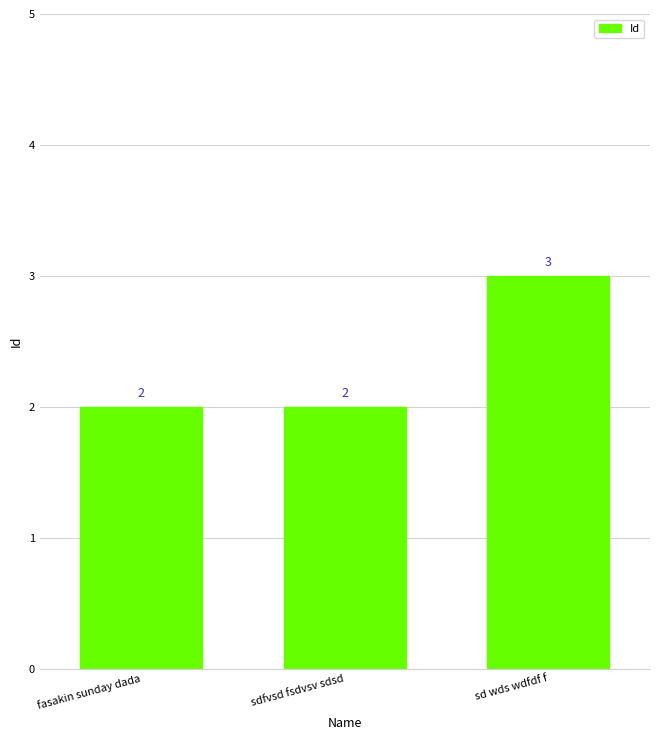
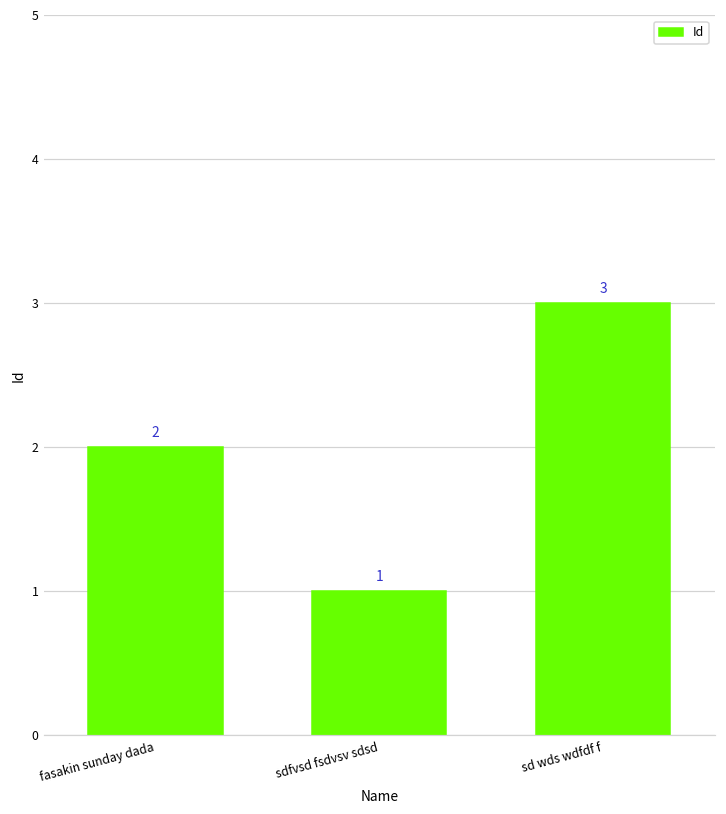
  {
    "fasakin sunday dada": 2,
-   "sdfvsd fsdvsv sdsd": 2,
+   "sdfvsd fsdvsv sdsd": 1,
    "sd wds wdfdf f": 3
  }
